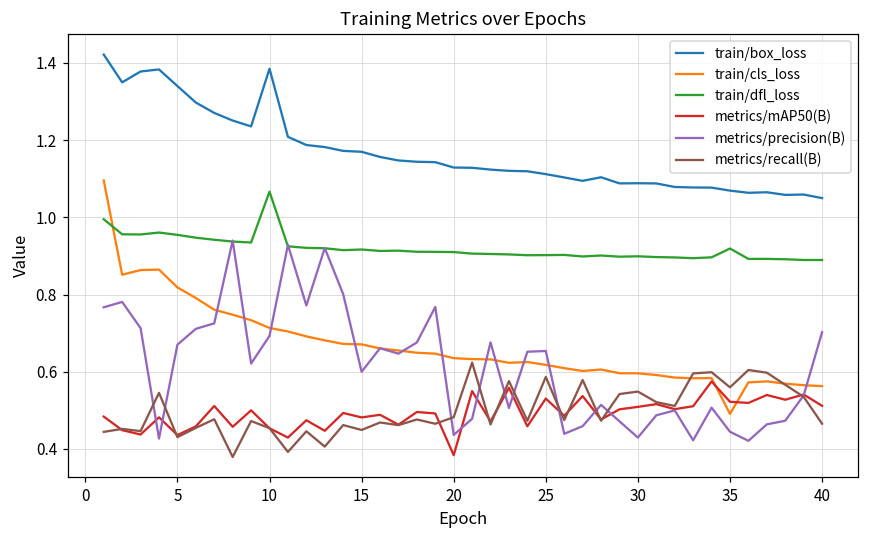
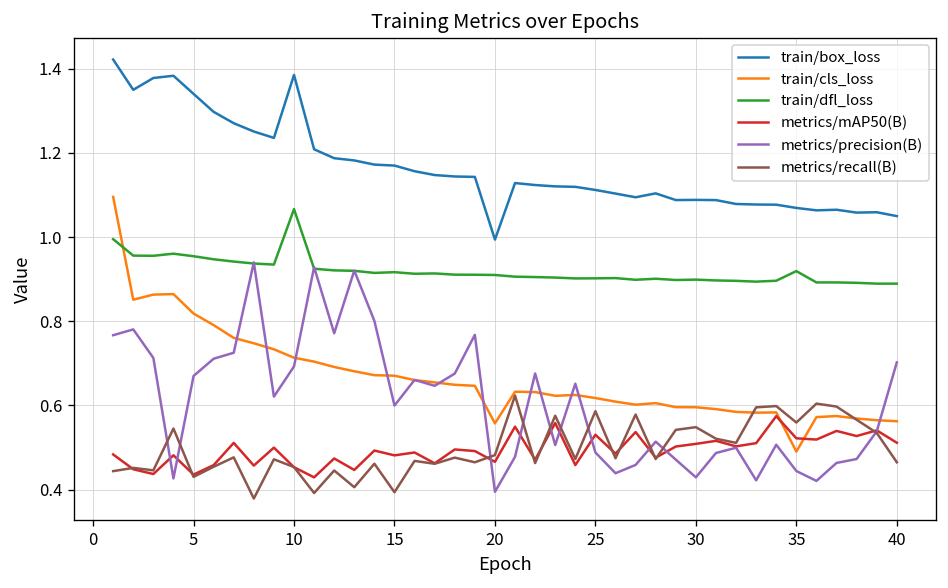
  {
    "train/box_loss": {
      "5": 1.34,
      "10": 1.39,
      "15": 1.17,
-     "20": 1.13,
+     "20": 0.99,
      "25": 1.11,
      "30": 1.09,
      "35": 1.07,
      "40": 1.05
    },
    "train/cls_loss": {
      "5": 0.82,
      "10": 0.71,
      "15": 0.67,
-     "20": 0.64,
+     "20": 0.56,
      "25": 0.62,
      "30": 0.60,
      "35": 0.49,
      "40": 0.56
    },
    "train/dfl_loss": {
      "5": 0.95,
      "10": 1.07,
      "15": 0.92,
      "20": 0.91,
      "25": 0.90,
      "30": 0.90,
      "35": 0.92,
      "40": 0.89
    },
    "metrics/mAP50(B)": {
      "15": 0.48,
-     "20": 0.38,
+     "20": 0.47,
      "25": 0.53,
      "30": 0.51,
      "35": 0.52,
      "40": 0.51
    },
    "metrics/precision(B)": {
      "5": 0.67,
      "10": 0.69,
      "15": 0.60,
-     "20": 0.44,
-     "25": 0.65,
+     "20": 0.39,
+     "25": 0.49,
      "30": 0.43,
      "35": 0.44,
      "40": 0.70
    },
    "metrics/recall(B)": {
-     "15": 0.45,
+     "15": 0.39,
      "20": 0.48,
      "25": 0.59,
      "30": 0.55,
      "35": 0.56,
      "40": 0.47
    }
  }
